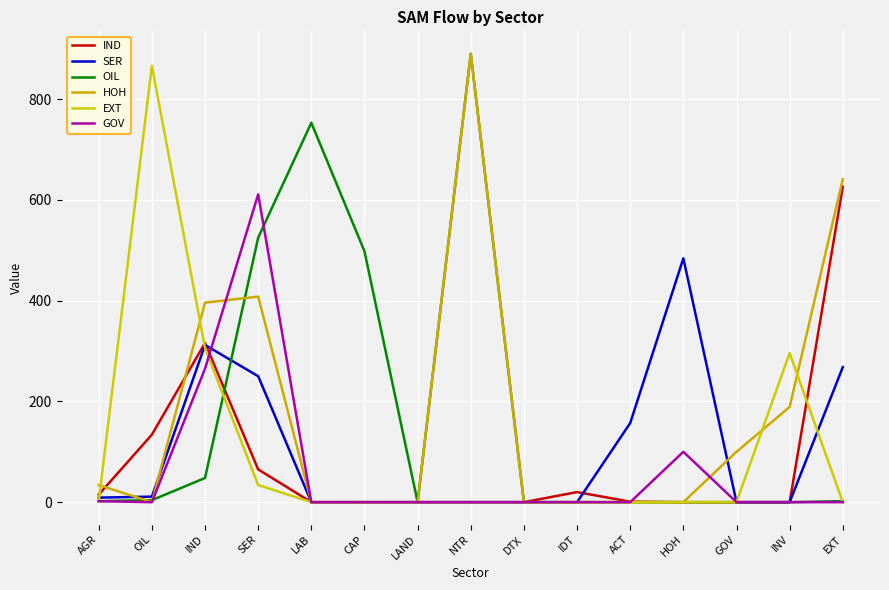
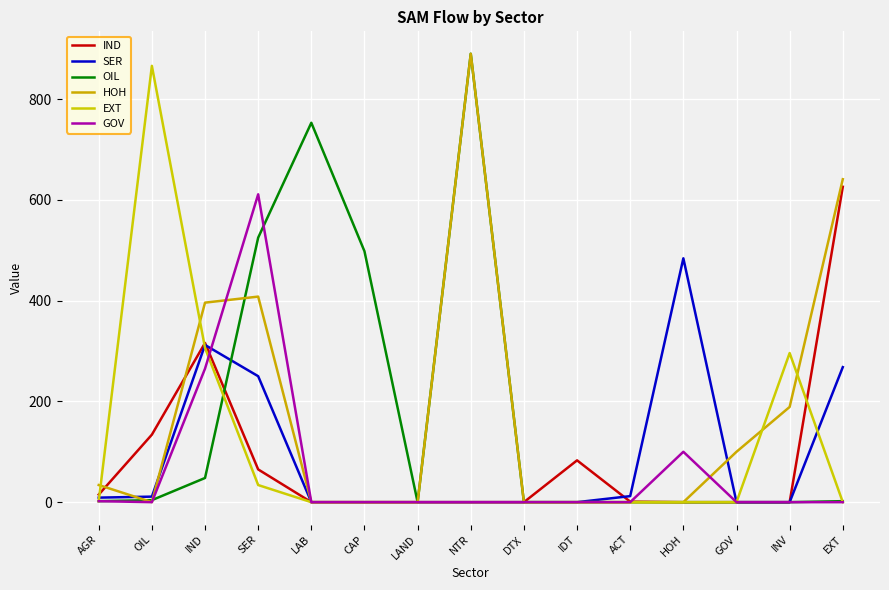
  {
    "IND": {
      "AGR": 20,
      "OIL": 130,
      "SER": 70,
-     "IDT": 20,
+     "IDT": 80,
      "EXT": 630
    },
    "SER": {
      "AGR": 10,
      "OIL": 10,
      "SER": 250,
-     "ACT": 160,
+     "ACT": 10,
      "HOH": 480,
      "EXT": 270
    },
    "OIL": {
      "IND": 50,
      "SER": 530,
      "LAB": 750,
      "CAP": 500
    },
    "GOV": {
      "IND": 270,
      "SER": 610,
      "HOH": 100
    }
  }
